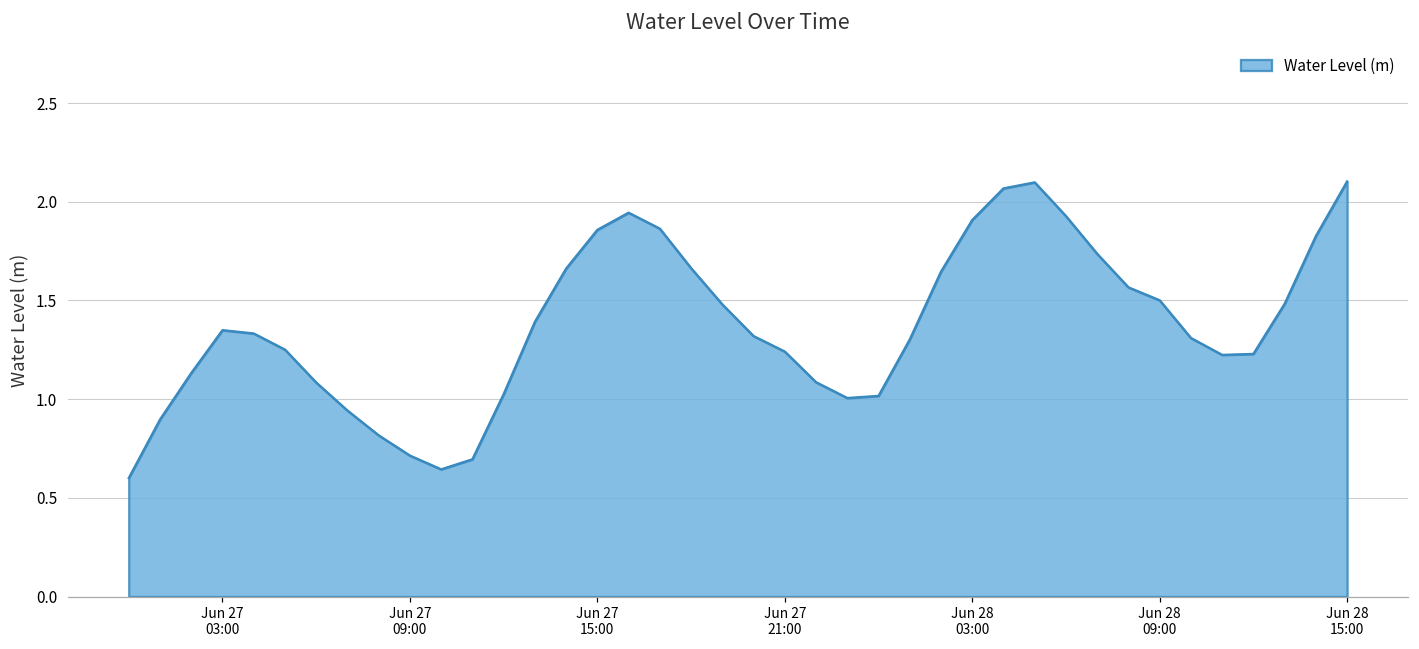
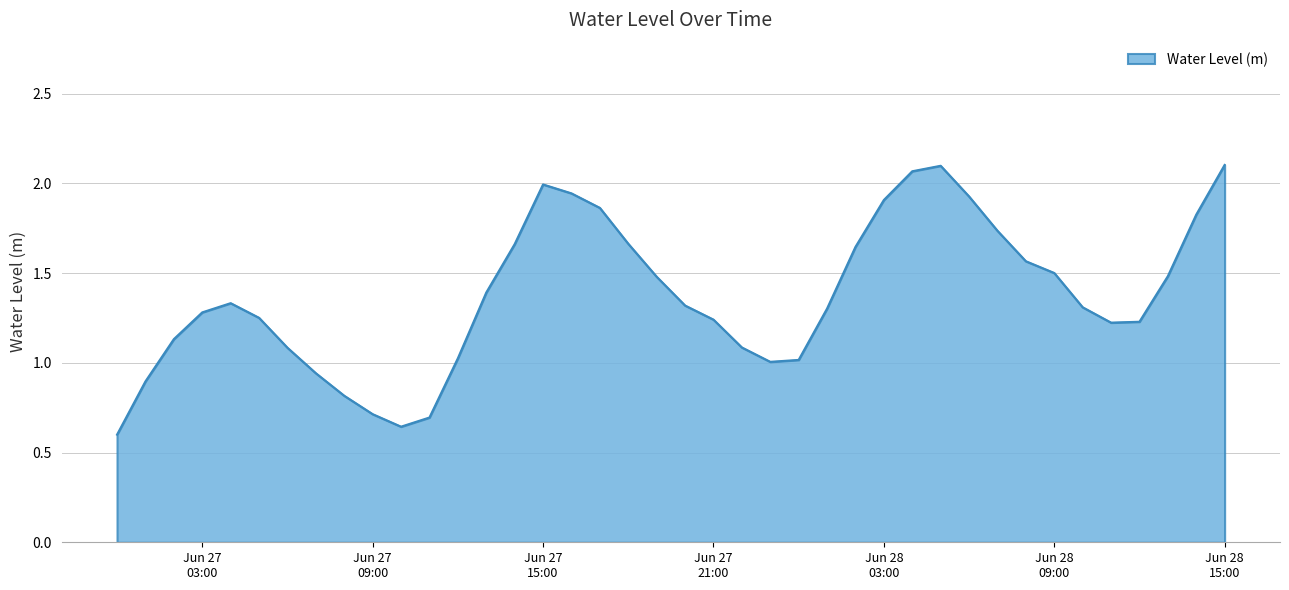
  {
-   "Jun 27 03:00": 1.35,
+   "Jun 27 03:00": 1.28,
    "Jun 27 09:00": 0.71,
-   "Jun 27 15:00": 1.86,
+   "Jun 27 15:00": 1.99,
    "Jun 27 21:00": 1.24,
    "Jun 28 03:00": 1.91,
    "Jun 28 09:00": 1.50,
    "Jun 28 15:00": 2.10
  }
